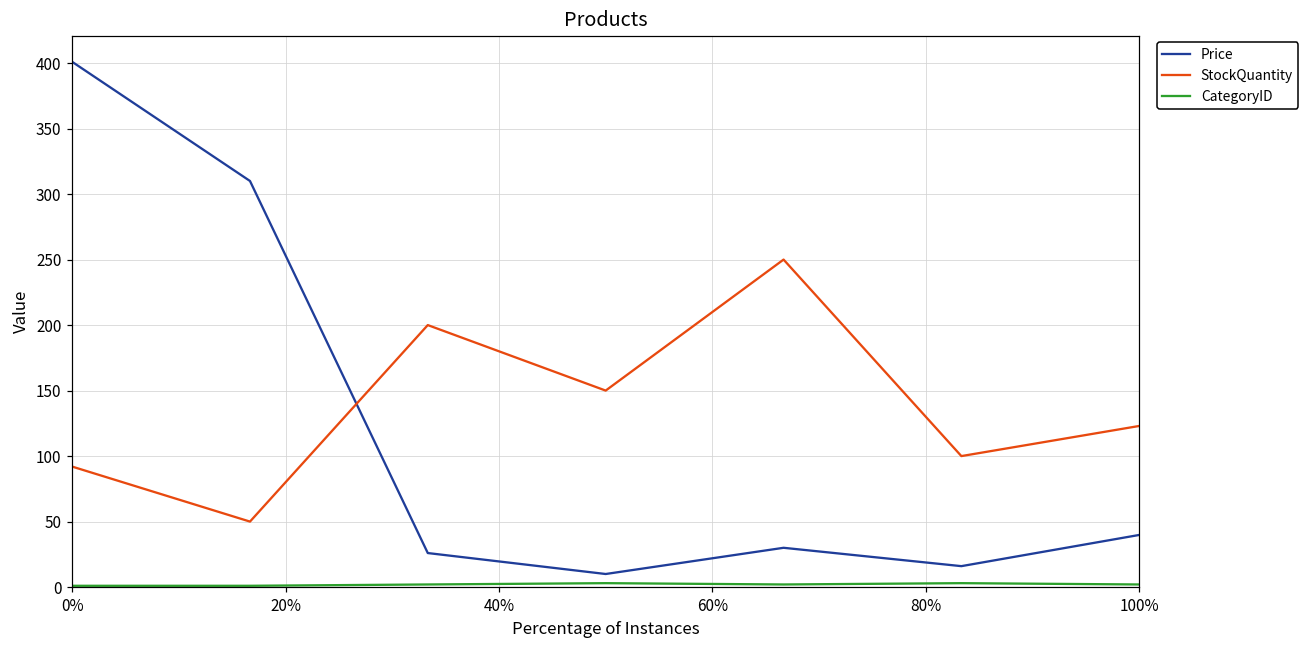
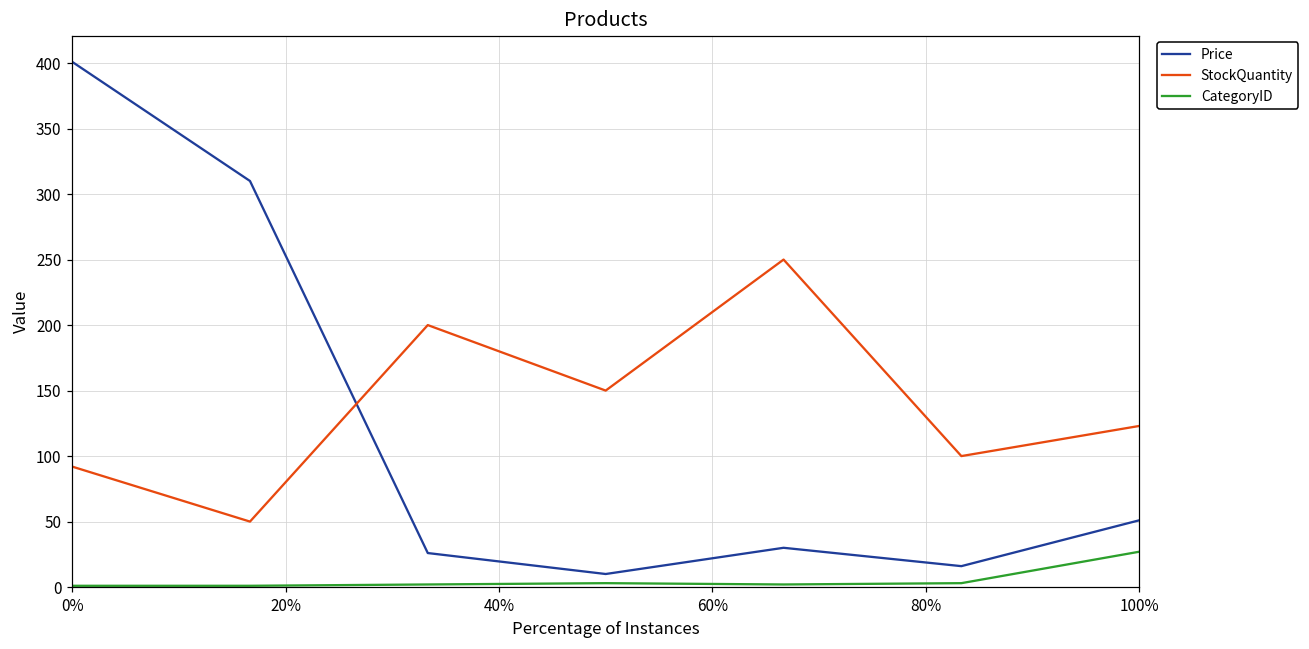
  {
    "Price": {
      "0%": 401,
-     "100%": 40
+     "100%": 51
    },
    "StockQuantity": {
      "0%": 92,
      "100%": 123
    },
    "CategoryID": {
      "0%": 1,
-     "100%": 2
+     "100%": 27
    }
  }
